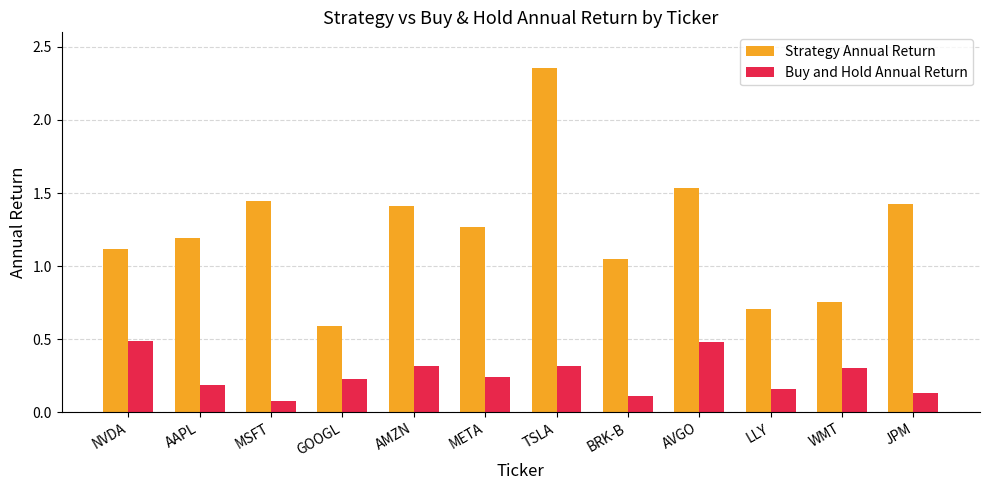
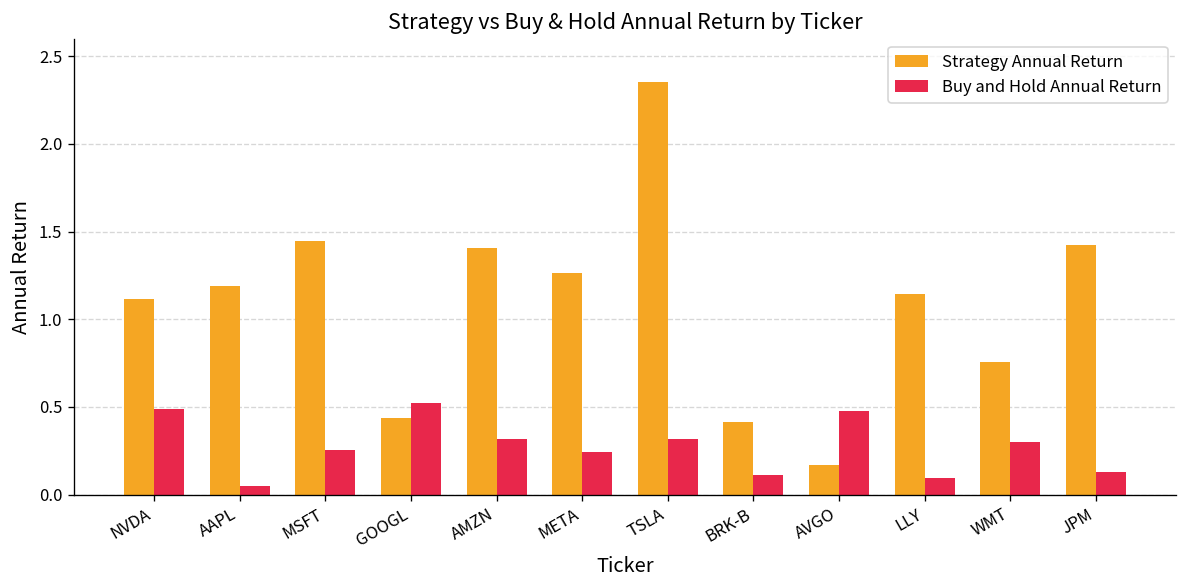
  {
    "Strategy Annual Return": {
      "NVDA": 1.12,
      "AAPL": 1.19,
      "MSFT": 1.45,
-     "GOOGL": 0.59,
+     "GOOGL": 0.44,
      "AMZN": 1.41,
      "META": 1.26,
      "TSLA": 2.35,
-     "BRK-B": 1.05,
-     "AVGO": 1.54,
-     "LLY": 0.71,
+     "BRK-B": 0.41,
+     "AVGO": 0.17,
+     "LLY": 1.15,
      "WMT": 0.76,
      "JPM": 1.42
    },
    "Buy and Hold Annual Return": {
      "NVDA": 0.49,
-     "AAPL": 0.19,
-     "MSFT": 0.07,
-     "GOOGL": 0.22,
+     "AAPL": 0.05,
+     "MSFT": 0.26,
+     "GOOGL": 0.52,
      "AMZN": 0.31,
      "META": 0.24,
      "TSLA": 0.32,
      "BRK-B": 0.11,
      "AVGO": 0.48,
-     "LLY": 0.16,
+     "LLY": 0.09,
      "WMT": 0.30,
      "JPM": 0.13
    }
  }
